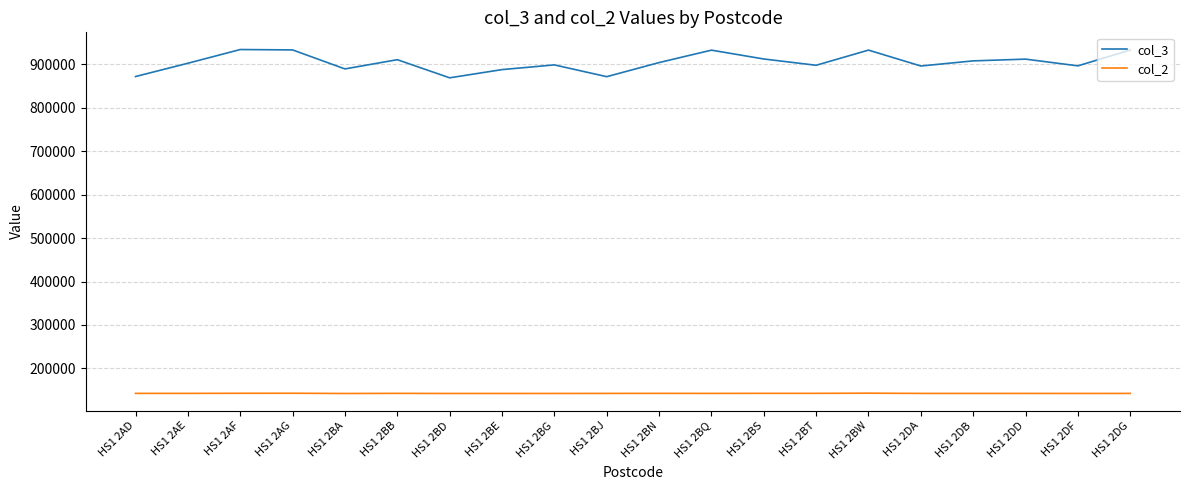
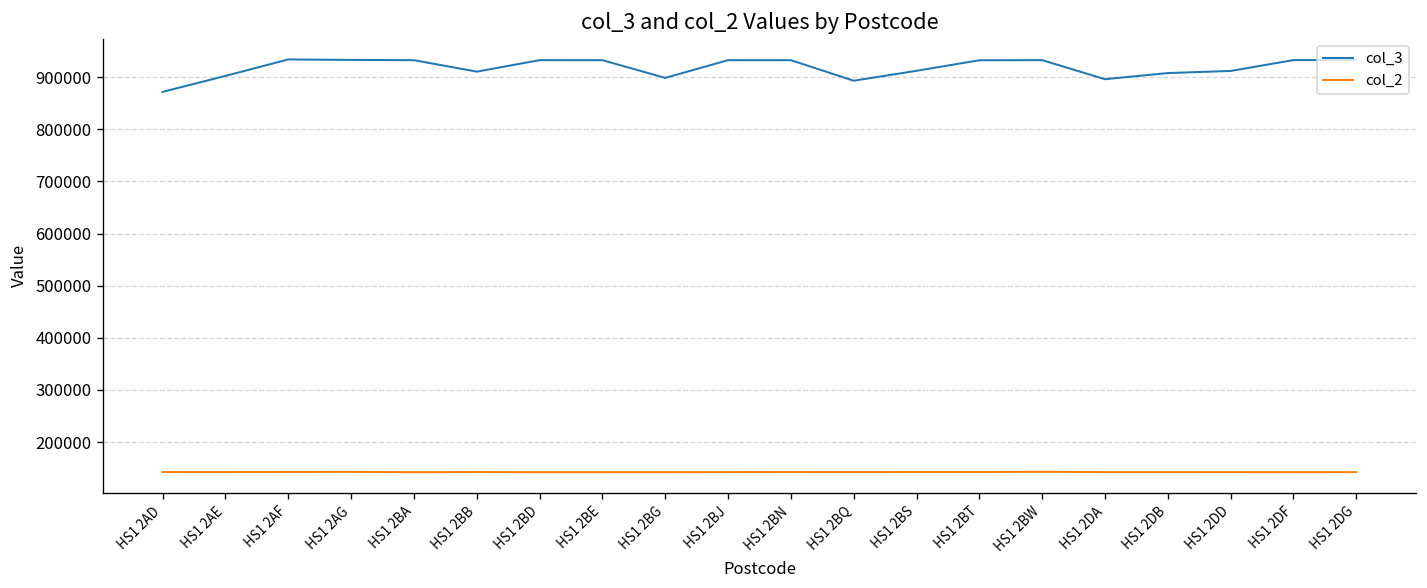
  {
    "col_3": {
      "HS1 2AD": 870000,
      "HS1 2AE": 900000,
      "HS1 2AF": 930000,
      "HS1 2AG": 930000,
-     "HS1 2BA": 890000,
+     "HS1 2BA": 930000,
      "HS1 2BB": 910000,
-     "HS1 2BD": 870000,
-     "HS1 2BE": 890000,
+     "HS1 2BD": 930000,
+     "HS1 2BE": 930000,
      "HS1 2BG": 900000,
-     "HS1 2BJ": 870000,
-     "HS1 2BN": 900000,
-     "HS1 2BQ": 930000,
+     "HS1 2BJ": 930000,
+     "HS1 2BN": 930000,
+     "HS1 2BQ": 890000,
      "HS1 2BS": 910000,
-     "HS1 2BT": 900000,
+     "HS1 2BT": 930000,
      "HS1 2BW": 930000,
      "HS1 2DA": 900000,
      "HS1 2DB": 910000,
      "HS1 2DD": 910000,
-     "HS1 2DF": 900000
+     "HS1 2DF": 930000
    },
    "col_2": {
      "HS1 2AD": 140000,
      "HS1 2AE": 140000,
      "HS1 2AF": 140000,
      "HS1 2AG": 140000,
      "HS1 2BA": 140000,
      "HS1 2BB": 140000,
      "HS1 2BD": 140000,
      "HS1 2BE": 140000,
      "HS1 2BG": 140000,
      "HS1 2BJ": 140000,
      "HS1 2BN": 140000,
      "HS1 2BQ": 140000,
      "HS1 2BS": 140000,
      "HS1 2BT": 140000,
      "HS1 2BW": 140000,
      "HS1 2DA": 140000,
      "HS1 2DB": 140000,
      "HS1 2DD": 140000,
      "HS1 2DF": 140000,
      "HS1 2DG": 140000
    }
  }
